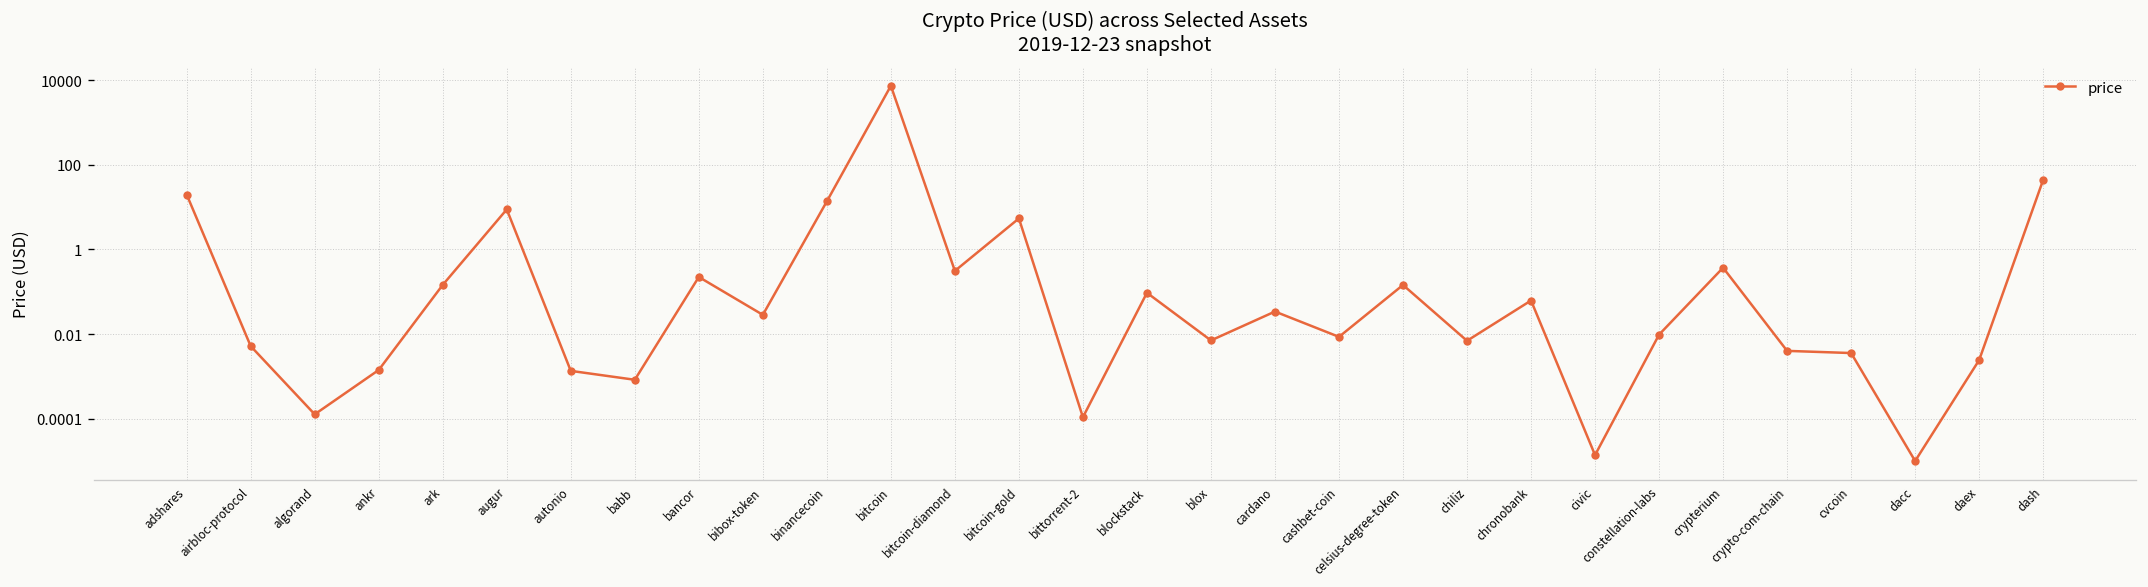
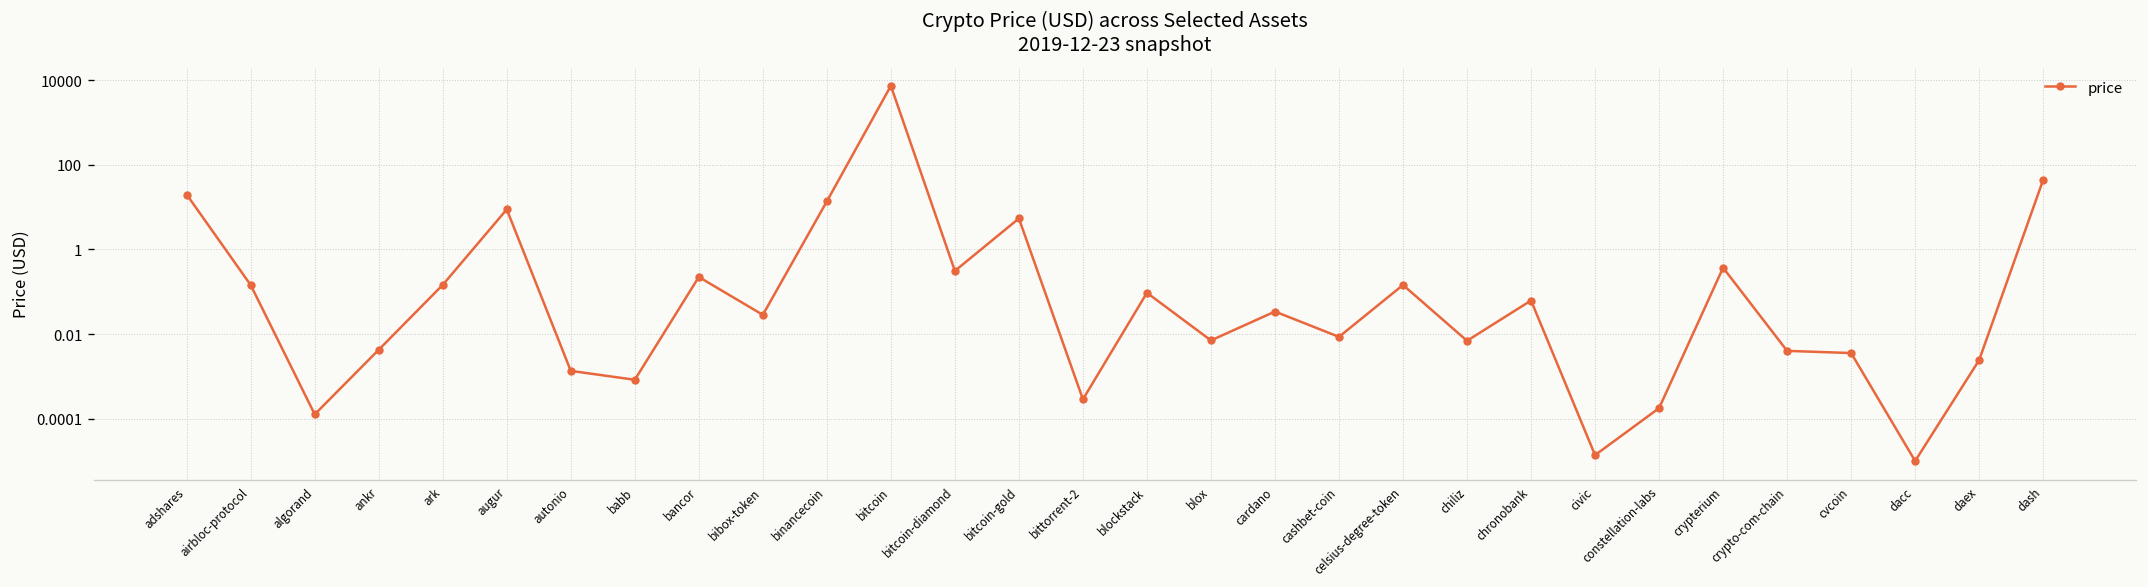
  {
    "adshares": 20,
-   "airbloc-protocol": 0.005,
+   "airbloc-protocol": 0.14,
    "algorand": 0.00013,
-   "ankr": 0.0014,
+   "ankr": 0.004,
    "ark": 0.14,
    "augur": 9,
    "autonio": 0.0013,
    "babb": 0.0008,
    "bancor": 0.2,
    "bibox-token": 0.03,
    "binancecoin": 14,
    "bitcoin": 7000,
    "bitcoin-diamond": 0.3,
    "bitcoin-gold": 5,
-   "bittorrent-2": 0.00011,
+   "bittorrent-2": 0.0003,
    "blockstack": 0.09,
    "blox": 0.007,
    "cardano": 0.03,
    "cashbet-coin": 0.009,
    "celsius-degree-token": 0.14,
    "chiliz": 0.007,
    "chronobank": 0.06,
    "civic": 0.000014,
-   "constellation-labs": 0.010,
+   "constellation-labs": 0.0002,
    "crypterium": 0.4,
    "crypto-com-chain": 0.004,
    "cvcoin": 0.004,
    "dacc": 0.00001,
    "daex": 0.002,
    "dash": 40
  }
